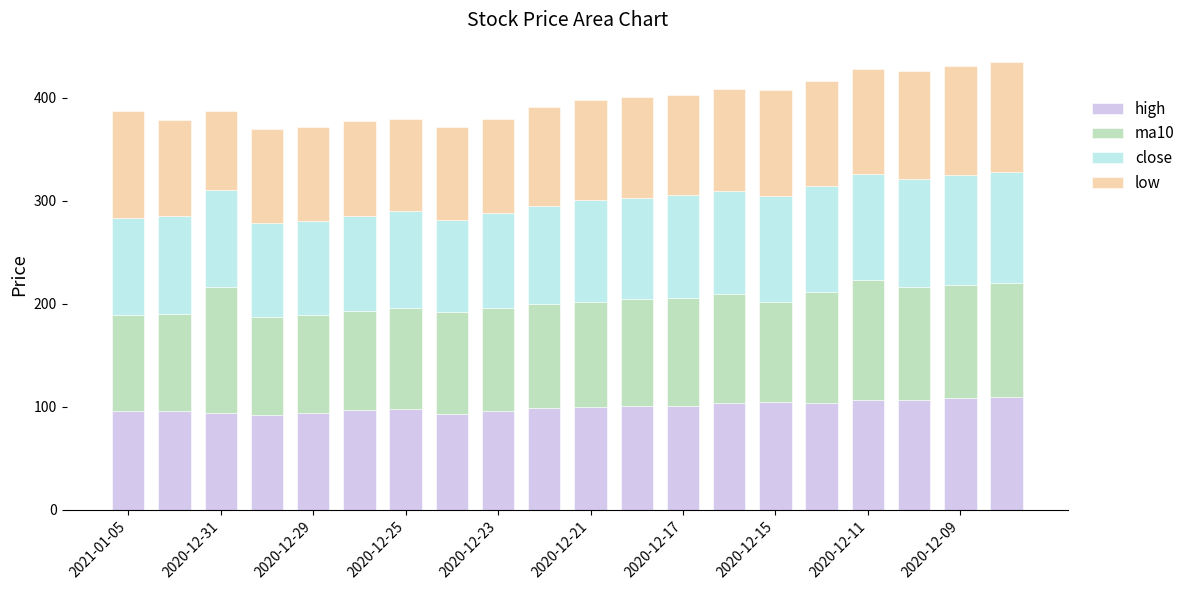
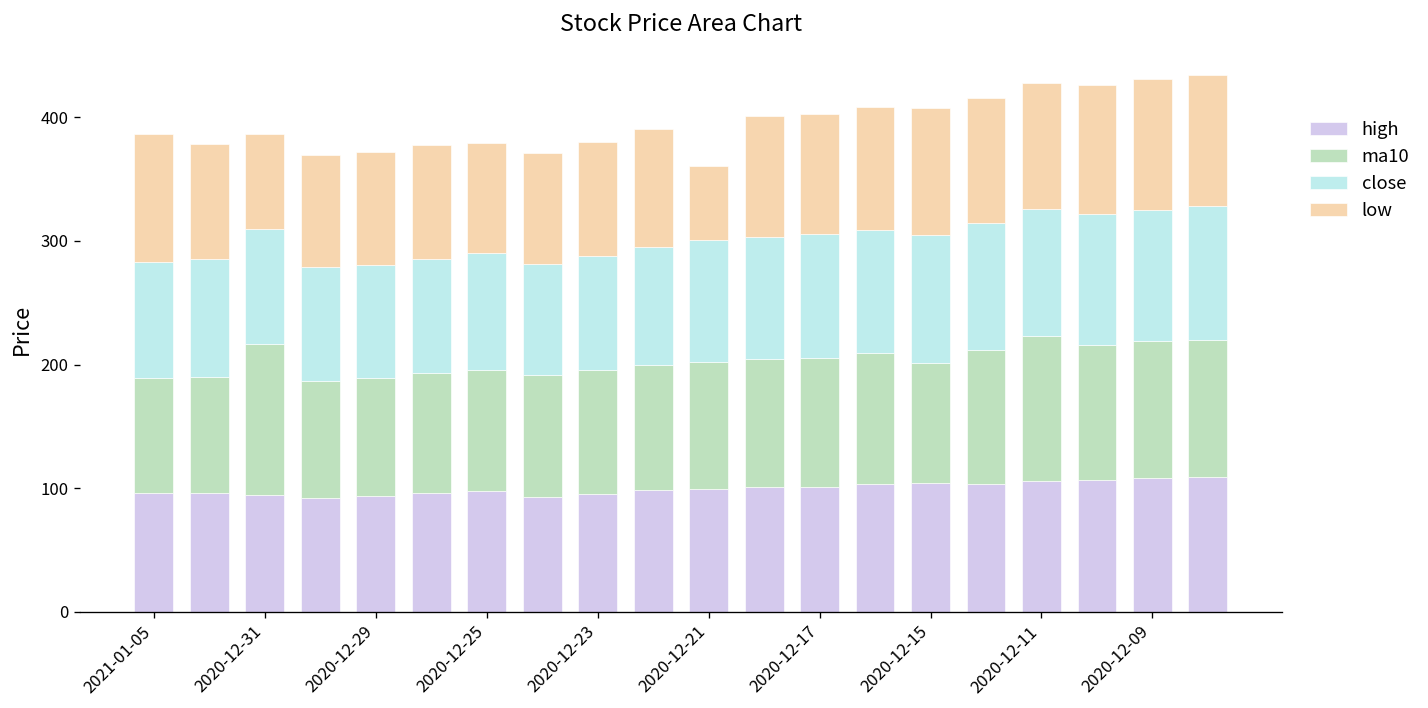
  {
    "ma10": {
      "2021-01-05": 93,
      "2020-12-31": 122,
      "2020-12-29": 95,
      "2020-12-25": 98,
      "2020-12-23": 100,
      "2020-12-21": 103,
      "2020-12-17": 105,
      "2020-12-15": 97,
      "2020-12-11": 117,
      "2020-12-09": 110
    },
    "low": {
      "2021-01-05": 104,
      "2020-12-31": 77,
      "2020-12-29": 91,
      "2020-12-25": 90,
      "2020-12-23": 92,
-     "2020-12-21": 97,
+     "2020-12-21": 60,
      "2020-12-17": 97,
      "2020-12-15": 103,
      "2020-12-11": 102,
      "2020-12-09": 106
    }
  }
